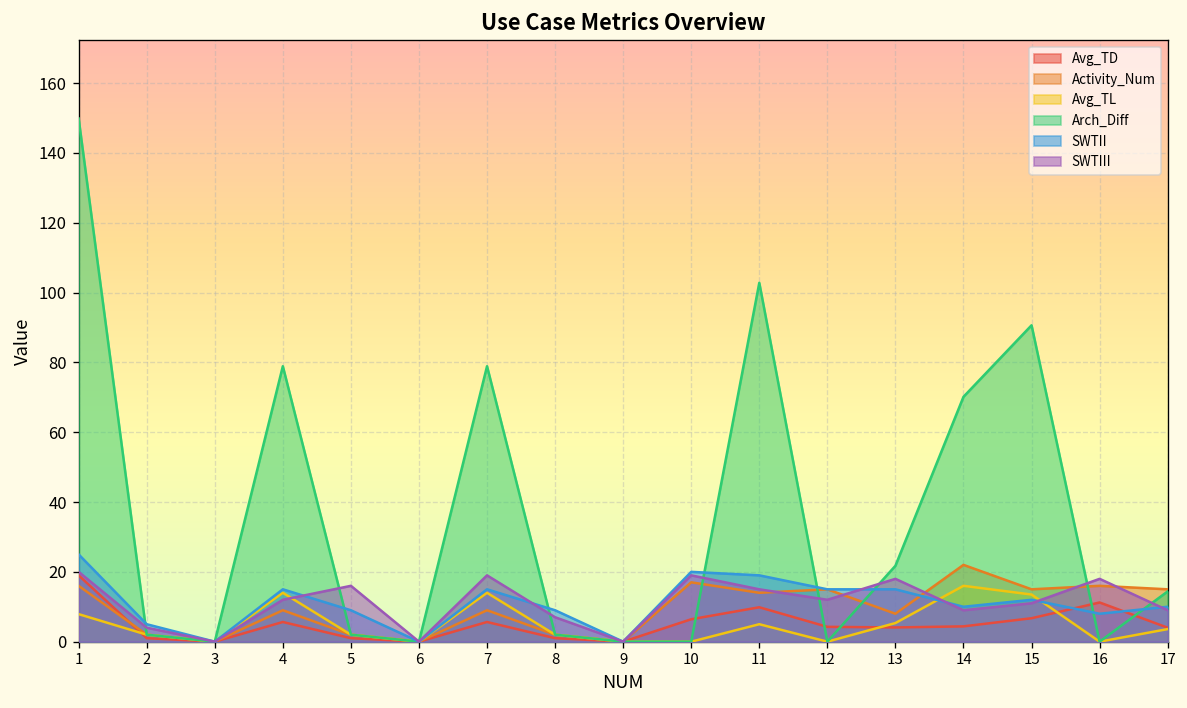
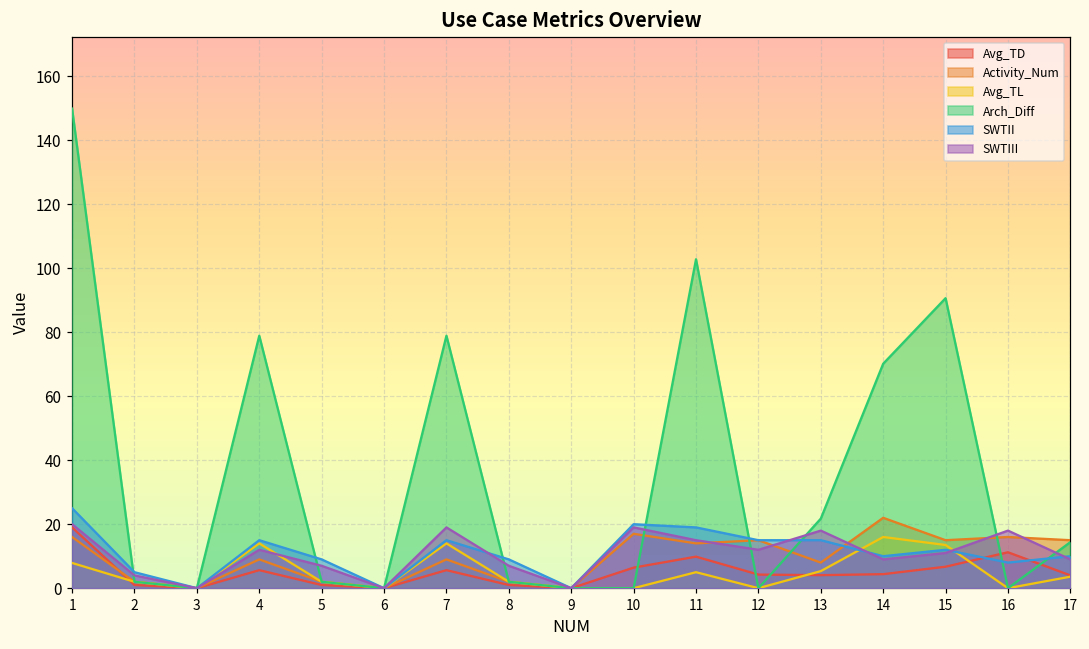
  {
    "Arch_Diff": {
      "1": 150,
      "4": 79,
      "7": 79,
      "11": 103,
      "13": 22,
      "14": 70,
      "15": 91
    },
    "SWTII": {
      "1": 25,
      "2": 5,
      "4": 15,
      "5": 9,
      "7": 15,
      "8": 9,
      "10": 20,
      "11": 19,
      "13": 15,
      "14": 10,
      "15": 12,
      "16": 8,
      "17": 10
    },
    "SWTIII": {
      "1": 20,
      "2": 4,
      "4": 12,
-     "5": 16,
+     "5": 7,
      "7": 19,
      "8": 7,
      "10": 19,
      "11": 15,
      "12": 12,
      "13": 18,
      "14": 9,
      "15": 11,
      "16": 18,
      "17": 9
    }
  }
